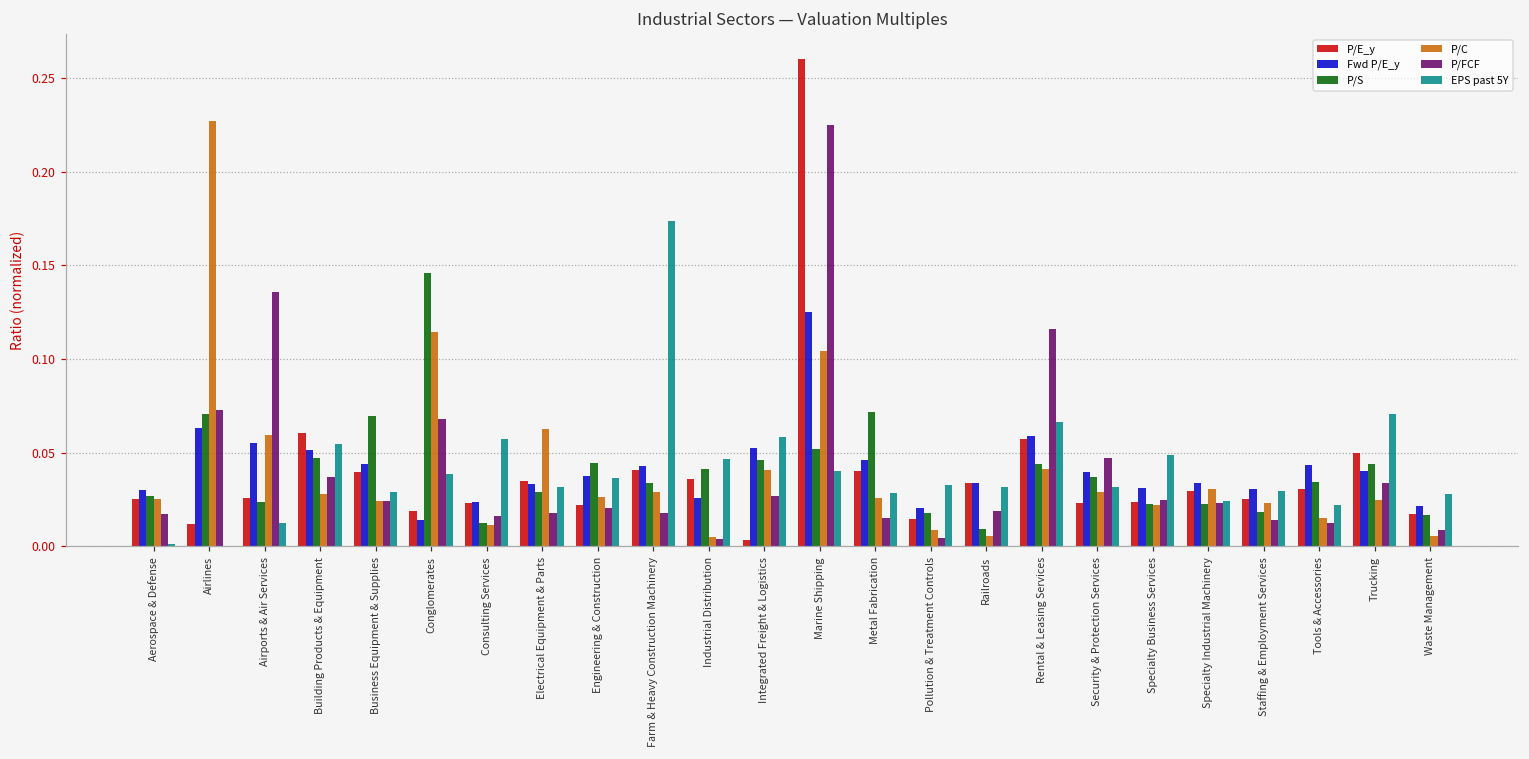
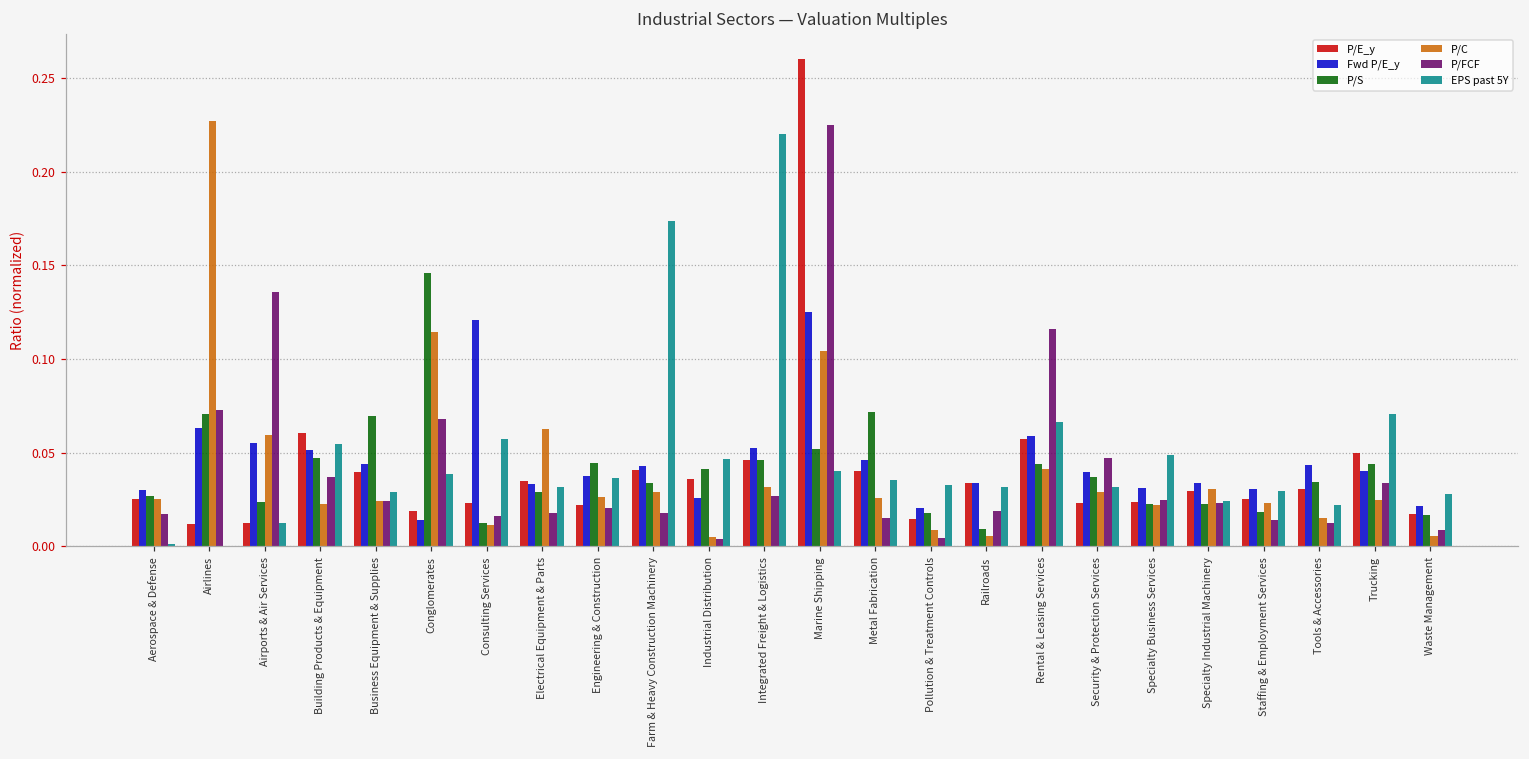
  {
    "P/E_y": {
      "Aerospace & Defense": 0.025,
      "Airlines": 0.012,
-     "Airports & Air Services": 0.026,
+     "Airports & Air Services": 0.013,
      "Building Products & Equipment": 0.061,
      "Business Equipment & Supplies": 0.040,
      "Conglomerates": 0.019,
      "Consulting Services": 0.023,
      "Electrical Equipment & Parts": 0.035,
      "Engineering & Construction": 0.022,
      "Farm & Heavy Construction Machinery": 0.041,
      "Industrial Distribution": 0.036,
-     "Integrated Freight & Logistics": 0.003,
+     "Integrated Freight & Logistics": 0.046,
      "Marine Shipping": 0.260,
      "Metal Fabrication": 0.040,
      "Pollution & Treatment Controls": 0.015,
      "Railroads": 0.034,
      "Rental & Leasing Services": 0.057,
      "Security & Protection Services": 0.023,
      "Specialty Business Services": 0.024,
      "Specialty Industrial Machinery": 0.030,
      "Staffing & Employment Services": 0.025,
      "Tools & Accessories": 0.031,
      "Trucking": 0.050,
      "Waste Management": 0.018
    },
    "Fwd P/E_y": {
      "Aerospace & Defense": 0.030,
      "Airlines": 0.063,
      "Airports & Air Services": 0.055,
      "Building Products & Equipment": 0.051,
      "Business Equipment & Supplies": 0.044,
      "Conglomerates": 0.014,
-     "Consulting Services": 0.024,
+     "Consulting Services": 0.121,
      "Electrical Equipment & Parts": 0.033,
      "Engineering & Construction": 0.037,
      "Farm & Heavy Construction Machinery": 0.043,
      "Industrial Distribution": 0.026,
      "Integrated Freight & Logistics": 0.053,
      "Marine Shipping": 0.125,
      "Metal Fabrication": 0.046,
      "Pollution & Treatment Controls": 0.020,
      "Railroads": 0.034,
      "Rental & Leasing Services": 0.059,
      "Security & Protection Services": 0.040,
      "Specialty Business Services": 0.031,
      "Specialty Industrial Machinery": 0.034,
      "Staffing & Employment Services": 0.031,
      "Tools & Accessories": 0.043,
      "Trucking": 0.040,
      "Waste Management": 0.021
    },
    "P/S": {
      "Aerospace & Defense": 0.027,
      "Airlines": 0.071,
      "Airports & Air Services": 0.024,
      "Building Products & Equipment": 0.047,
      "Business Equipment & Supplies": 0.070,
      "Conglomerates": 0.146,
      "Consulting Services": 0.013,
      "Electrical Equipment & Parts": 0.029,
      "Engineering & Construction": 0.045,
      "Farm & Heavy Construction Machinery": 0.034,
      "Industrial Distribution": 0.041,
      "Integrated Freight & Logistics": 0.046,
      "Marine Shipping": 0.052,
      "Metal Fabrication": 0.072,
      "Pollution & Treatment Controls": 0.018,
      "Railroads": 0.009,
      "Rental & Leasing Services": 0.044,
      "Security & Protection Services": 0.037,
      "Specialty Business Services": 0.023,
      "Specialty Industrial Machinery": 0.023,
      "Staffing & Employment Services": 0.018,
      "Tools & Accessories": 0.034,
      "Trucking": 0.044,
      "Waste Management": 0.017
    },
    "P/C": {
      "Aerospace & Defense": 0.025,
      "Airlines": 0.227,
      "Airports & Air Services": 0.059,
-     "Building Products & Equipment": 0.028,
+     "Building Products & Equipment": 0.023,
      "Business Equipment & Supplies": 0.024,
      "Conglomerates": 0.114,
      "Consulting Services": 0.011,
      "Electrical Equipment & Parts": 0.063,
      "Engineering & Construction": 0.026,
      "Farm & Heavy Construction Machinery": 0.029,
      "Industrial Distribution": 0.005,
-     "Integrated Freight & Logistics": 0.041,
+     "Integrated Freight & Logistics": 0.032,
      "Marine Shipping": 0.104,
      "Metal Fabrication": 0.026,
      "Pollution & Treatment Controls": 0.009,
      "Railroads": 0.006,
      "Rental & Leasing Services": 0.041,
      "Security & Protection Services": 0.029,
      "Specialty Business Services": 0.022,
      "Specialty Industrial Machinery": 0.031,
      "Staffing & Employment Services": 0.023,
      "Tools & Accessories": 0.015,
      "Trucking": 0.025,
      "Waste Management": 0.005
    },
    "P/FCF": {
      "Aerospace & Defense": 0.017,
      "Airlines": 0.073,
      "Airports & Air Services": 0.136,
      "Building Products & Equipment": 0.037,
      "Business Equipment & Supplies": 0.024,
      "Conglomerates": 0.068,
      "Consulting Services": 0.016,
      "Electrical Equipment & Parts": 0.018,
      "Engineering & Construction": 0.020,
      "Farm & Heavy Construction Machinery": 0.018,
      "Industrial Distribution": 0.004,
      "Integrated Freight & Logistics": 0.027,
      "Marine Shipping": 0.225,
      "Metal Fabrication": 0.015,
      "Pollution & Treatment Controls": 0.004,
      "Railroads": 0.019,
      "Rental & Leasing Services": 0.116,
      "Security & Protection Services": 0.047,
      "Specialty Business Services": 0.025,
      "Specialty Industrial Machinery": 0.023,
      "Staffing & Employment Services": 0.014,
      "Tools & Accessories": 0.013,
      "Trucking": 0.034,
      "Waste Management": 0.009
    },
    "EPS past 5Y": {
      "Airlines": 0.000,
      "Airports & Air Services": 0.012,
      "Building Products & Equipment": 0.055,
      "Business Equipment & Supplies": 0.029,
      "Conglomerates": 0.039,
      "Consulting Services": 0.057,
      "Electrical Equipment & Parts": 0.032,
      "Engineering & Construction": 0.037,
      "Farm & Heavy Construction Machinery": 0.174,
      "Industrial Distribution": 0.047,
-     "Integrated Freight & Logistics": 0.058,
+     "Integrated Freight & Logistics": 0.220,
      "Marine Shipping": 0.040,
-     "Metal Fabrication": 0.029,
+     "Metal Fabrication": 0.036,
      "Pollution & Treatment Controls": 0.033,
      "Railroads": 0.032,
      "Rental & Leasing Services": 0.067,
      "Security & Protection Services": 0.032,
      "Specialty Business Services": 0.049,
      "Specialty Industrial Machinery": 0.024,
      "Staffing & Employment Services": 0.029,
      "Tools & Accessories": 0.022,
      "Trucking": 0.070,
      "Waste Management": 0.028
    }
  }
